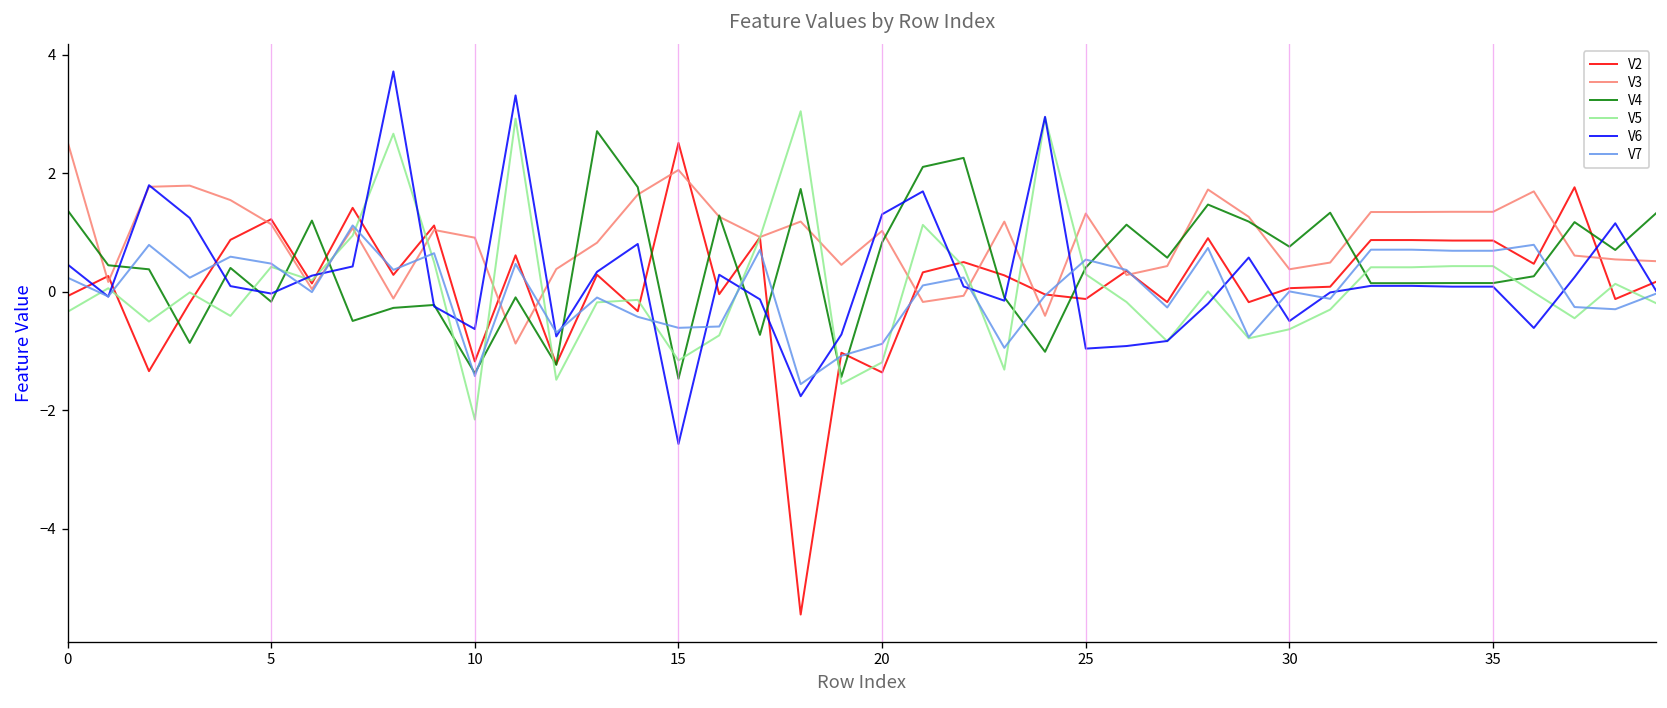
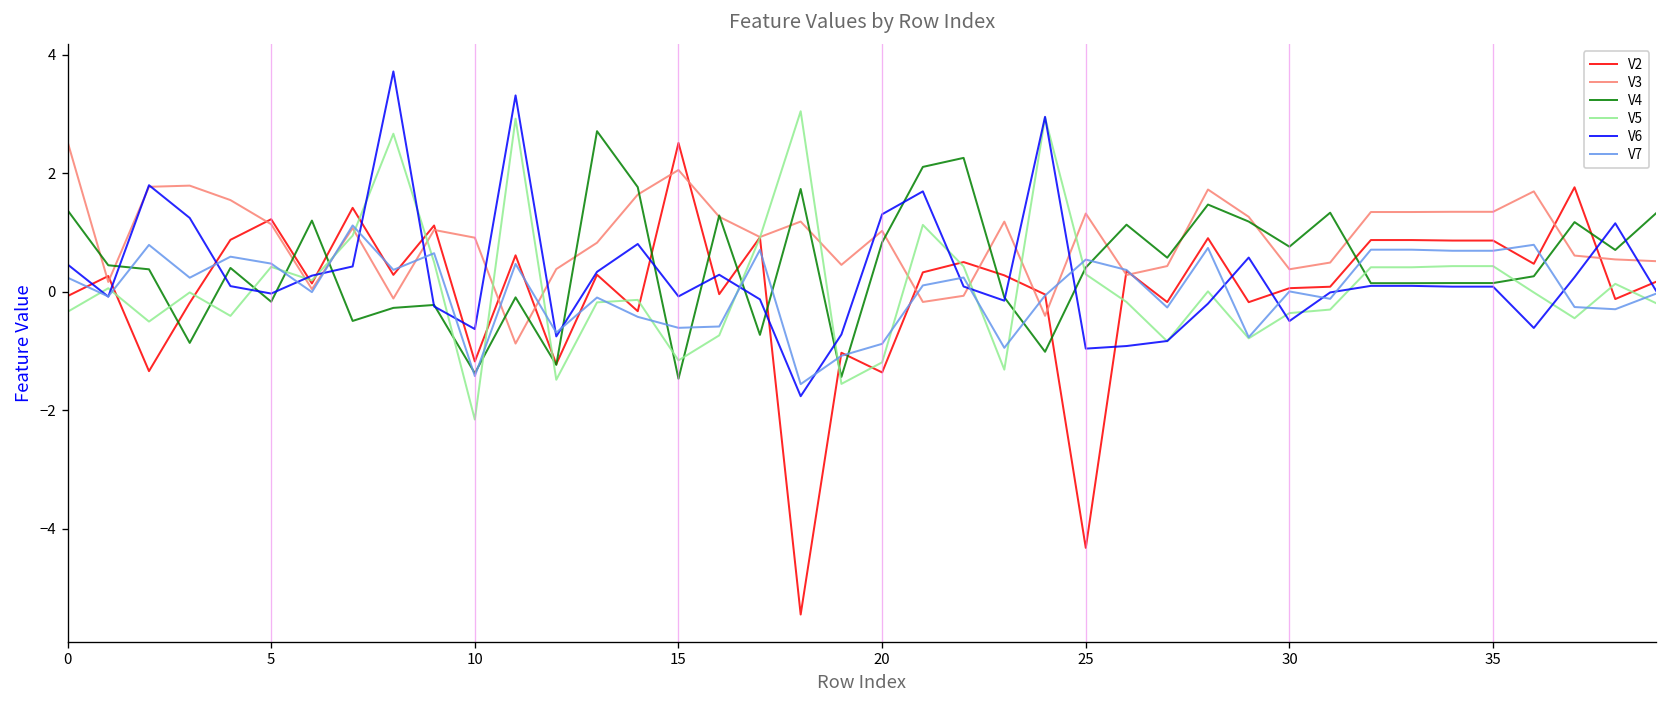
  {
    "V2": {
      "0": -0.1,
      "5": 1.2,
      "10": -1.2,
      "15": 2.5,
      "20": -1.4,
-     "25": -0.1,
+     "25": -4.3,
      "30": 0.1,
      "35": 0.9
    },
    "V3": {
      "0": 2.5,
      "5": 1.1,
      "10": 0.9,
      "15": 2.1,
      "20": 1.0,
      "25": 1.3,
      "30": 0.4,
      "35": 1.4
    },
    "V4": {
      "0": 1.4,
      "5": -0.2,
      "15": -1.5,
      "20": 0.8,
      "25": 0.4,
      "30": 0.8,
      "35": 0.1
    },
    "V5": {
      "0": -0.3,
      "5": 0.4,
      "10": -2.2,
      "15": -1.2,
      "20": -1.2,
      "25": 0.3,
-     "30": -0.6,
+     "30": -0.4,
      "35": 0.4
    },
    "V6": {
      "0": 0.5,
      "5": 0.0,
      "10": -0.6,
-     "15": -2.6,
+     "15": -0.1,
      "20": 1.3,
      "25": -1.0,
      "30": -0.5,
      "35": 0.1
    },
    "V7": {
      "0": 0.2,
      "5": 0.5,
      "15": -0.6,
      "20": -0.9,
      "25": 0.5,
      "30": 0.0,
      "35": 0.7
    }
  }
